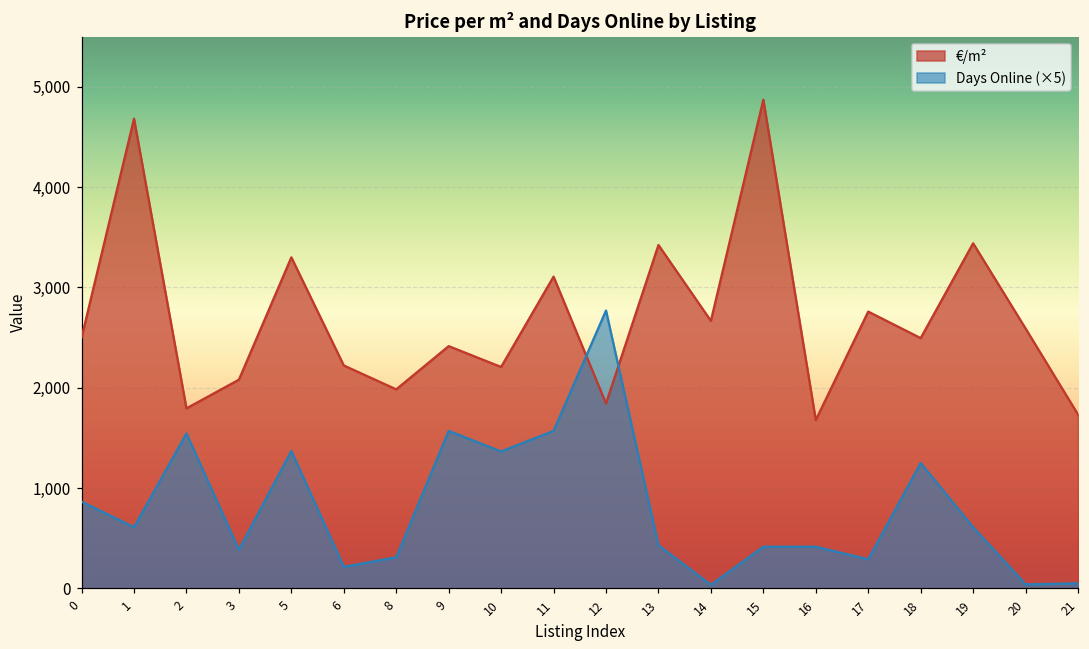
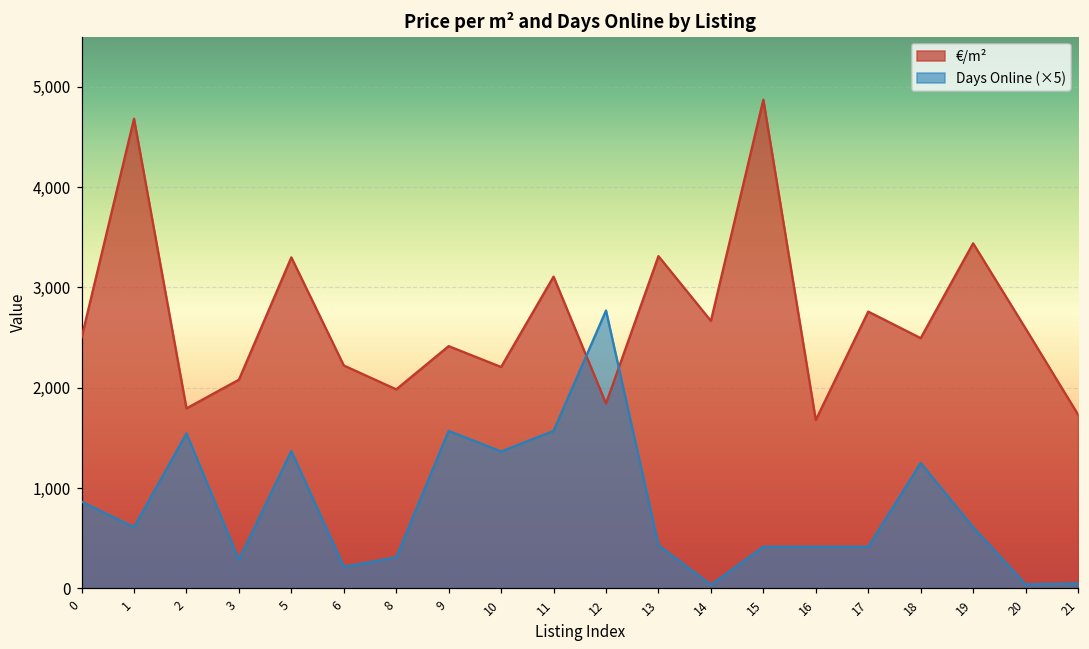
  {
    "€/m²": {
      "0": "2,500",
      "1": "4,700",
      "2": "1,800",
      "3": "2,100",
      "5": "3,300",
      "6": "2,200",
      "8": "2,000",
      "9": "2,400",
      "10": "2,200",
      "11": "3,100",
      "12": "1,800",
-     "13": "3,400",
+     "13": "3,300",
      "14": "2,700",
      "15": "4,900",
      "16": "1,700",
      "17": "2,800",
      "18": "2,500",
      "19": "3,400",
      "20": "2,600",
      "21": "1,700"
    },
    "Days Online (×5)": {
      "0": "900",
      "1": "600",
      "2": "1,500",
-     "3": "400",
+     "3": "300",
      "5": "1,400",
      "6": "200",
      "8": "300",
      "9": "1,600",
      "10": "1,400",
      "11": "1,600",
      "12": "2,800",
      "13": "400",
      "14": "0",
      "15": "400",
      "16": "400",
-     "17": "300",
+     "17": "400",
      "18": "1,300",
      "19": "600",
      "20": "0",
      "21": "100"
    }
  }
